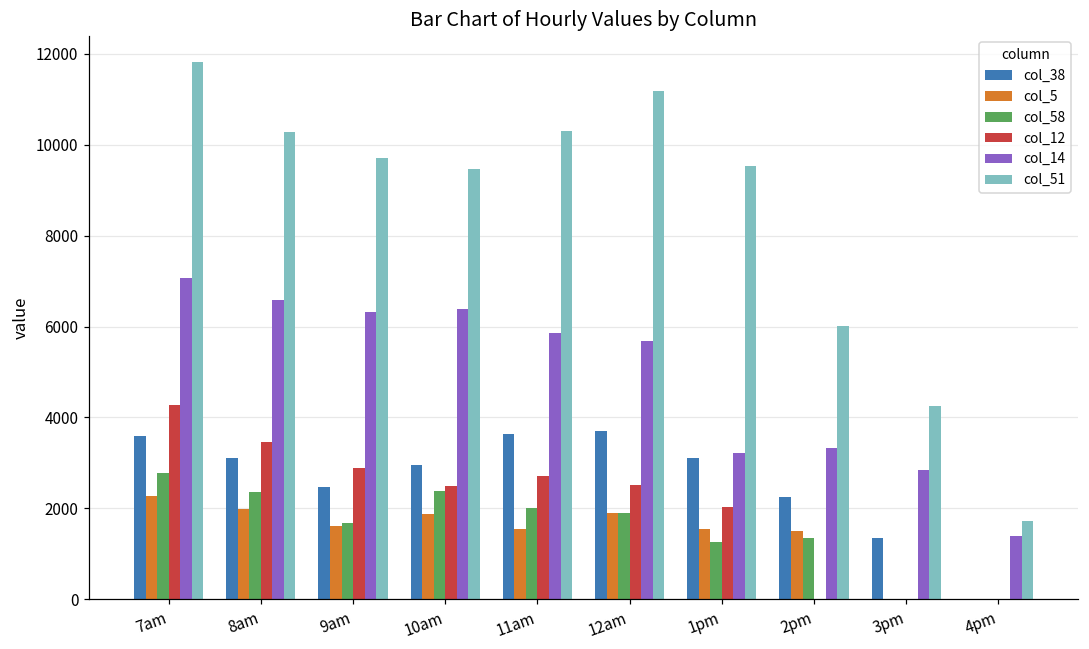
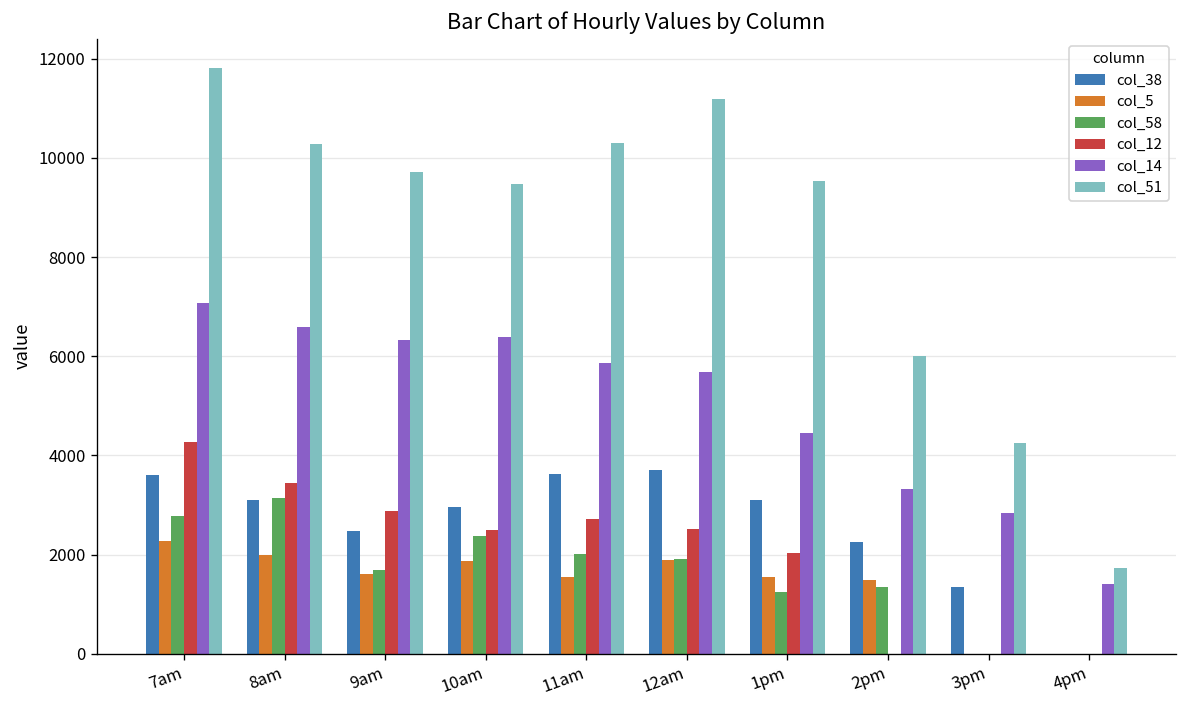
  {
    "col_38": {
      "7am": 3600,
      "8am": 3100,
      "9am": 2500,
      "10am": 2900,
      "11am": 3600,
      "12am": 3700,
      "1pm": 3100,
      "2pm": 2200,
      "3pm": 1300,
      "4pm": 0
    },
    "col_5": {
      "7am": 2300,
      "8am": 2000,
      "9am": 1600,
      "10am": 1900,
      "11am": 1600,
      "12am": 1900,
      "1pm": 1500,
      "2pm": 1500,
      "3pm": 0,
      "4pm": 0
    },
    "col_58": {
      "7am": 2800,
-     "8am": 2400,
+     "8am": 3100,
      "9am": 1700,
      "10am": 2400,
      "11am": 2000,
      "12am": 1900,
      "1pm": 1200,
      "2pm": 1300,
      "3pm": 0,
      "4pm": 0
    },
    "col_12": {
      "7am": 4300,
      "8am": 3400,
      "9am": 2900,
      "10am": 2500,
      "11am": 2700,
      "12am": 2500,
      "1pm": 2000,
      "2pm": 0,
      "3pm": 0,
      "4pm": 0
    },
    "col_14": {
      "7am": 7100,
      "8am": 6600,
      "9am": 6300,
      "10am": 6400,
      "11am": 5900,
      "12am": 5700,
-     "1pm": 3200,
+     "1pm": 4400,
      "2pm": 3300,
      "3pm": 2800,
      "4pm": 1400
    },
    "col_51": {
      "7am": 11800,
      "8am": 10300,
      "9am": 9700,
      "10am": 9500,
      "11am": 10300,
      "12am": 11200,
      "1pm": 9500,
      "2pm": 6000,
      "3pm": 4200,
      "4pm": 1700
    }
  }
